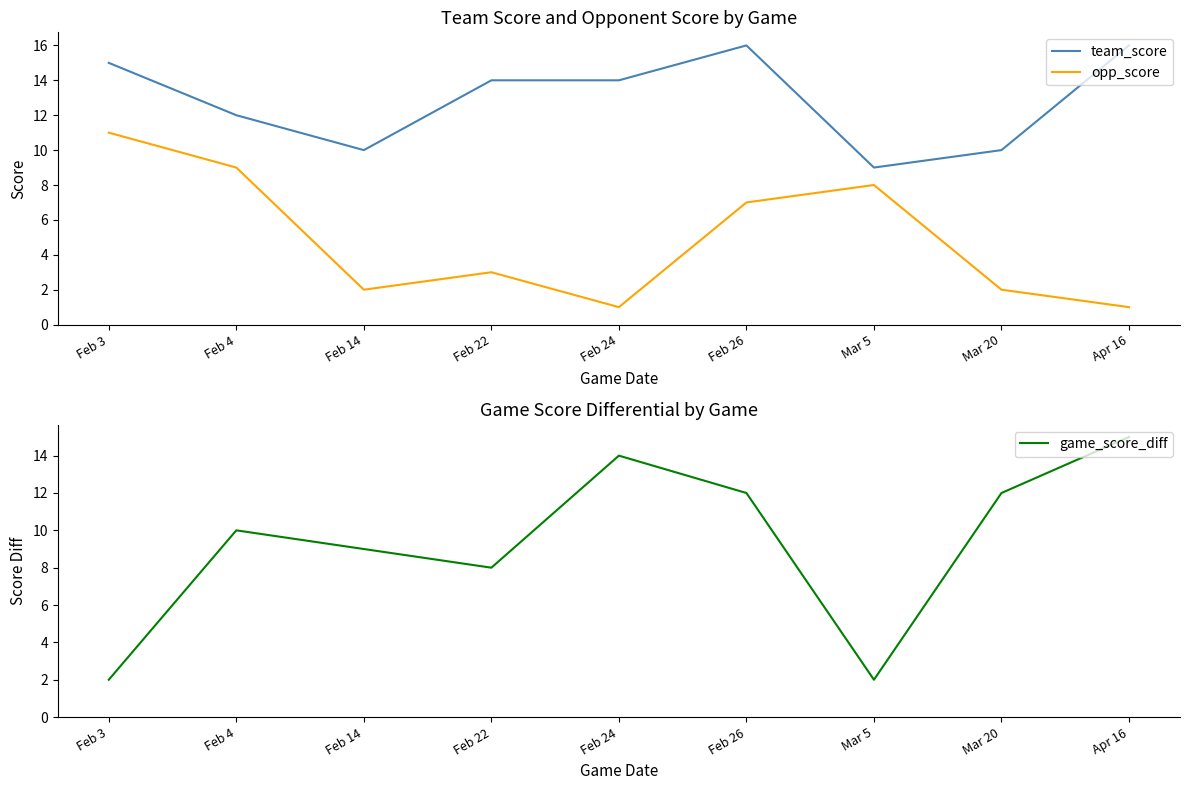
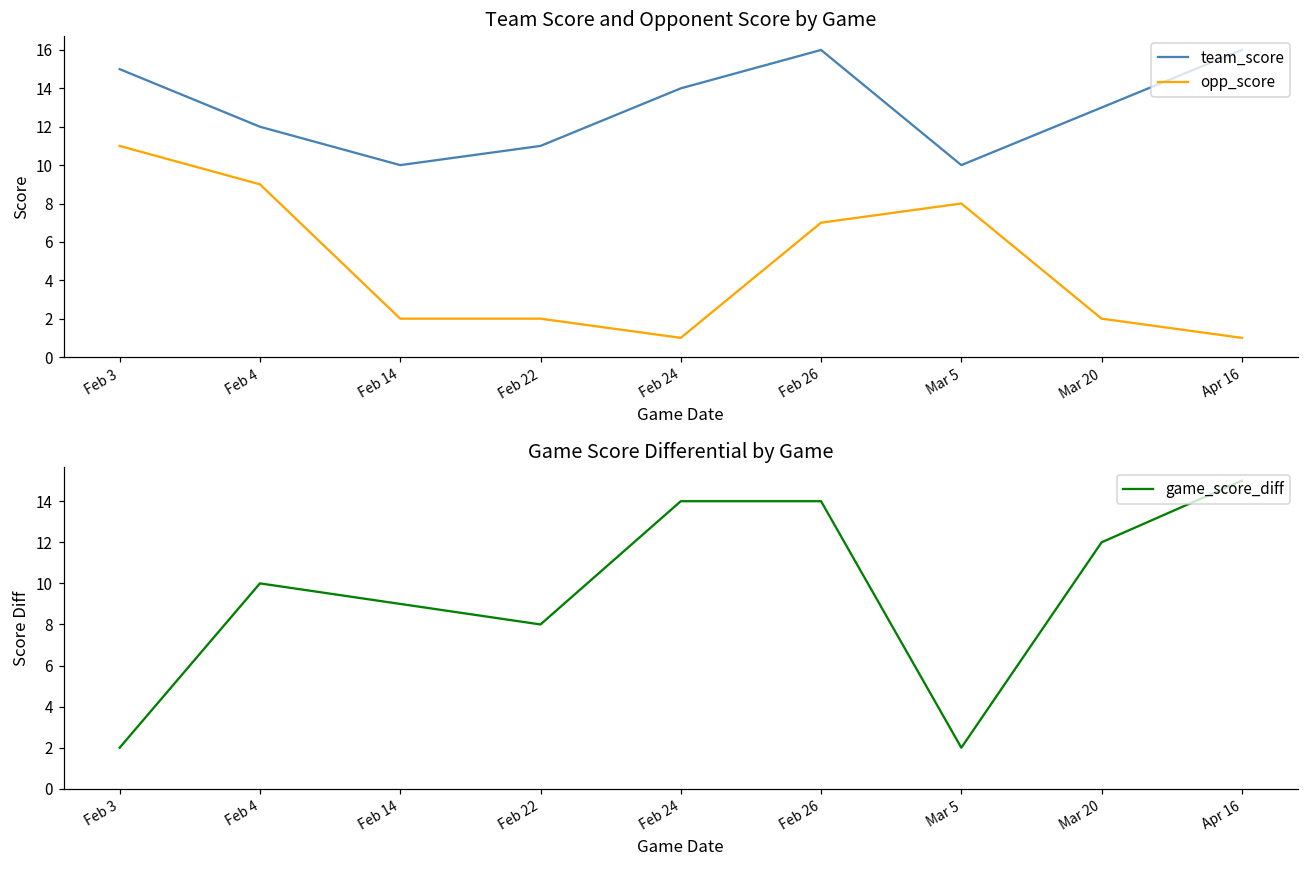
  {
    "Team Score and Opponent Score by Game": {
      "team_score": {
        "Feb 3": 15,
        "Feb 4": 12,
        "Feb 14": 10,
-       "Feb 22": 14,
+       "Feb 22": 11,
        "Feb 24": 14,
        "Feb 26": 16,
-       "Mar 5": 9,
-       "Mar 20": 10
+       "Mar 5": 10,
+       "Mar 20": 13
      },
      "opp_score": {
        "Feb 3": 11,
        "Feb 4": 9,
        "Feb 14": 2,
-       "Feb 22": 3,
+       "Feb 22": 2,
        "Feb 24": 1,
        "Feb 26": 7,
        "Mar 5": 8,
        "Mar 20": 2,
        "Apr 16": 1
      }
    },
    "Game Score Differential by Game": {
      "Feb 3": 2,
      "Feb 4": 10,
      "Feb 14": 9,
      "Feb 22": 8,
      "Feb 24": 14,
-     "Feb 26": 12,
+     "Feb 26": 14,
      "Mar 5": 2,
      "Mar 20": 12
    }
  }
